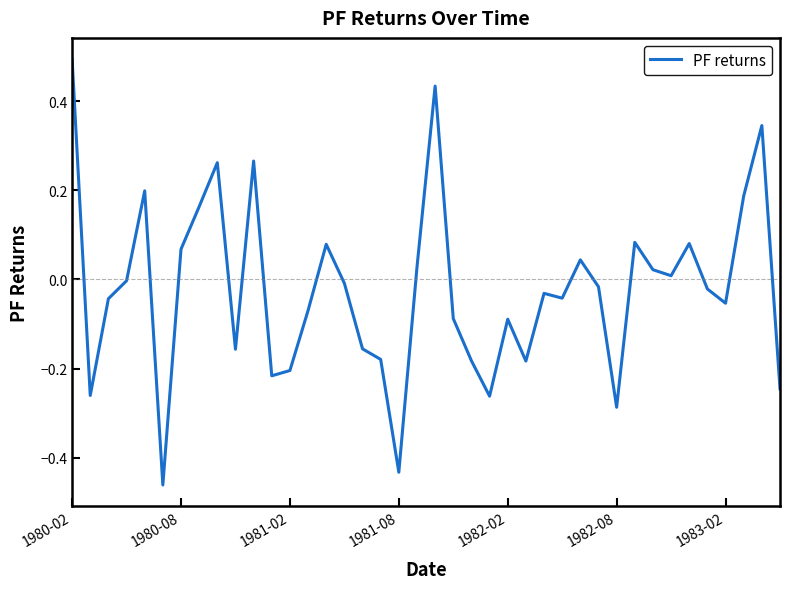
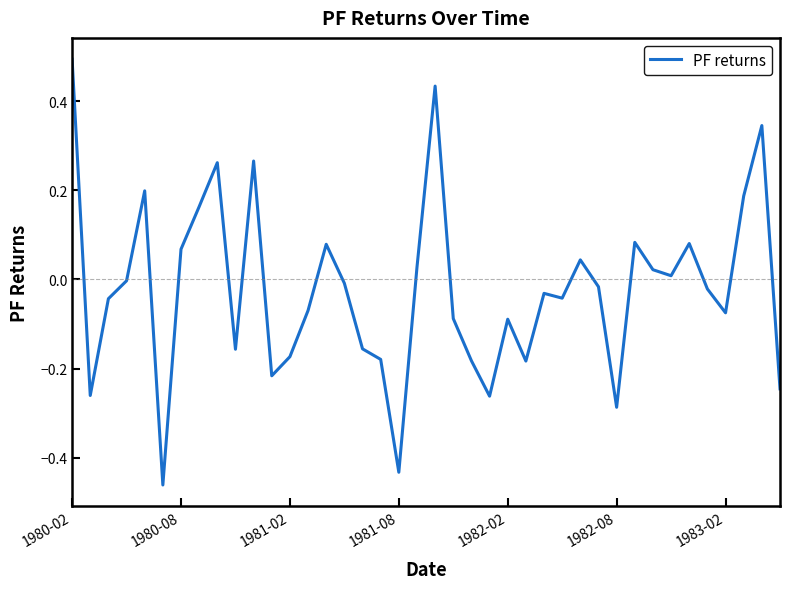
  {
    "1980-02": 0.49,
    "1980-08": 0.07,
-   "1981-02": -0.20,
+   "1981-02": -0.17,
    "1981-08": -0.43,
    "1982-02": -0.09,
    "1982-08": -0.29,
-   "1983-02": -0.05
+   "1983-02": -0.07
  }
